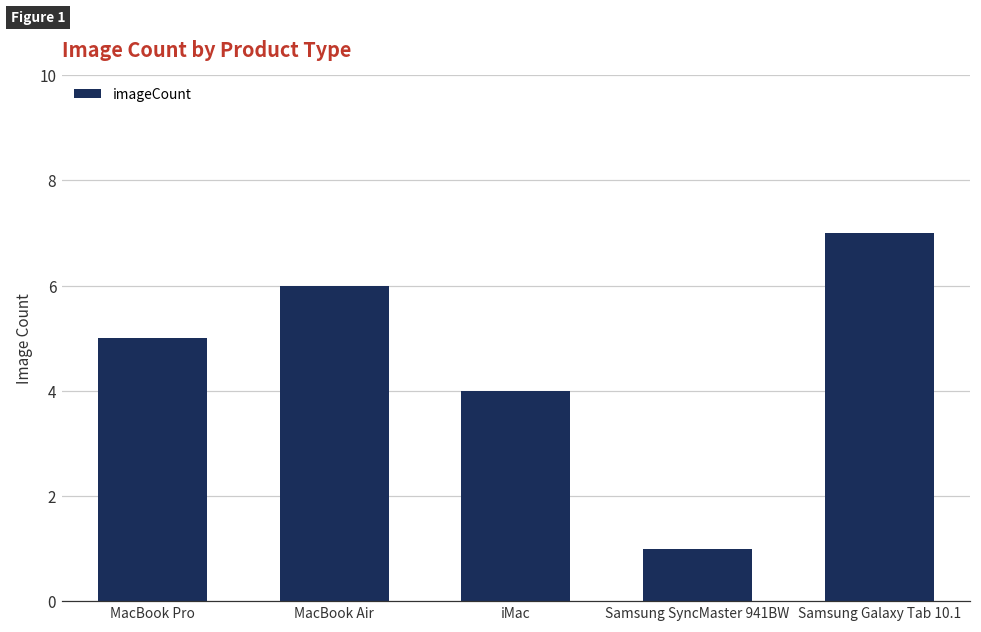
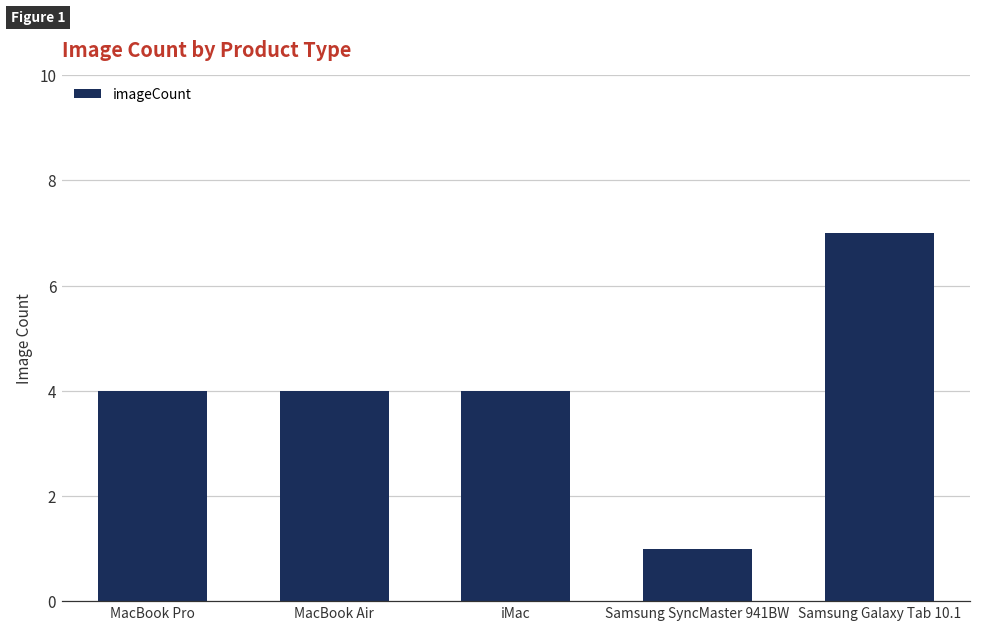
  {
-   "MacBook Pro": 5,
-   "MacBook Air": 6,
+   "MacBook Pro": 4,
+   "MacBook Air": 4,
    "iMac": 4,
    "Samsung SyncMaster 941BW": 1,
    "Samsung Galaxy Tab 10.1": 7
  }
